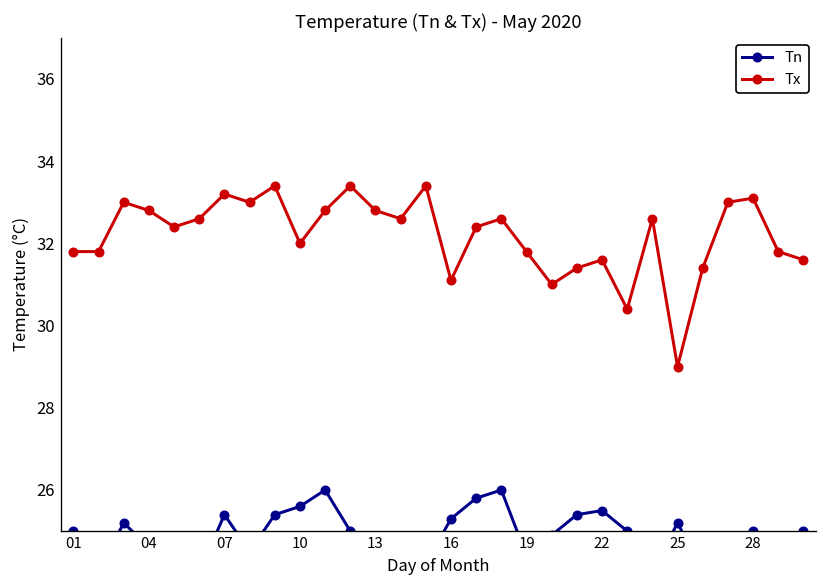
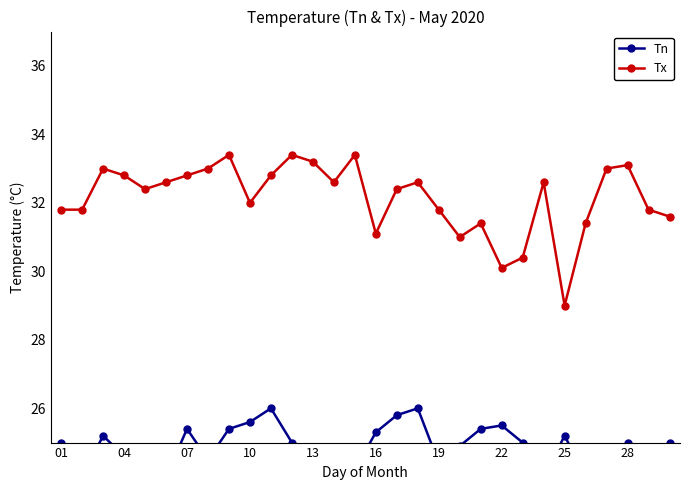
  {
    "Tn": {
      "01": 25.0,
      "07": 25.4,
      "10": 25.6,
      "16": 25.3,
      "22": 25.5,
      "25": 25.2,
      "28": 25.0
    },
    "Tx": {
      "01": 31.8,
      "04": 32.8,
-     "07": 33.2,
+     "07": 32.8,
      "10": 32.0,
-     "13": 32.8,
+     "13": 33.2,
      "16": 31.1,
      "19": 31.8,
-     "22": 31.6,
+     "22": 30.1,
      "25": 29.0,
      "28": 33.1
    }
  }
